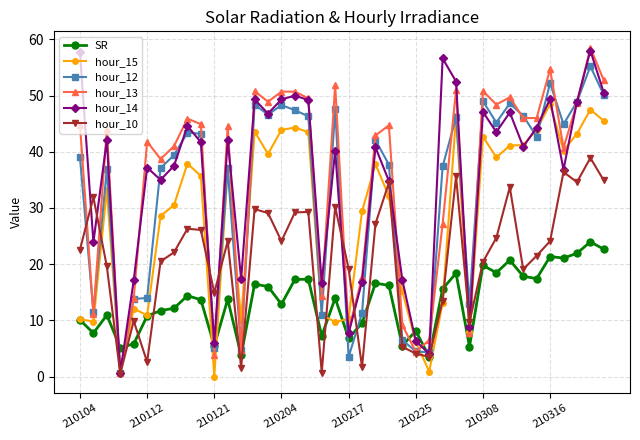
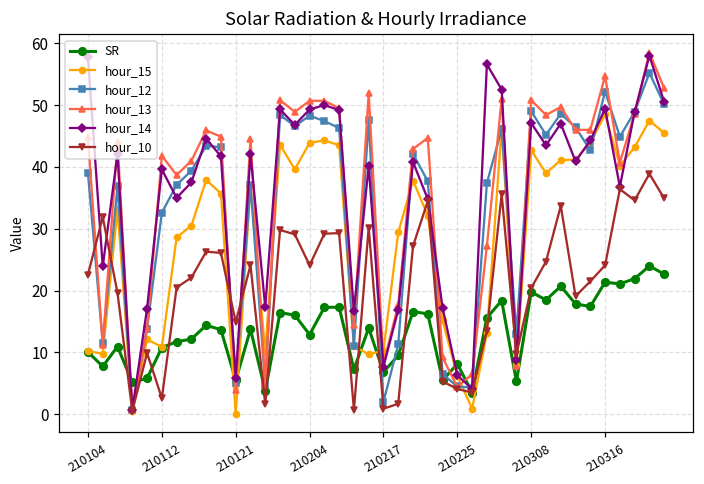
  {
    "SR": {
      "210204": 13,
      "210217": 7,
      "210225": 8,
      "210308": 20,
      "210316": 21
    },
    "hour_15": {
      "210121": 0,
      "210204": 44,
      "210217": 10,
      "210308": 43,
      "210316": 49
    },
    "hour_12": {
      "210104": 39,
-     "210112": 14,
+     "210112": 33,
      "210204": 48,
-     "210217": 4,
+     "210217": 2,
      "210308": 49,
      "210316": 52
    },
    "hour_13": {
      "210112": 42,
      "210121": 4,
      "210204": 51,
      "210217": 8,
      "210308": 51,
      "210316": 55
    },
    "hour_14": {
-     "210112": 37,
+     "210112": 40,
      "210204": 49,
      "210217": 8,
      "210308": 47,
      "210316": 49
    },
    "hour_10": {
      "210104": 23,
      "210112": 3,
      "210121": 15,
      "210204": 24,
-     "210217": 19,
+     "210217": 1,
      "210308": 20,
      "210316": 24
    }
  }
